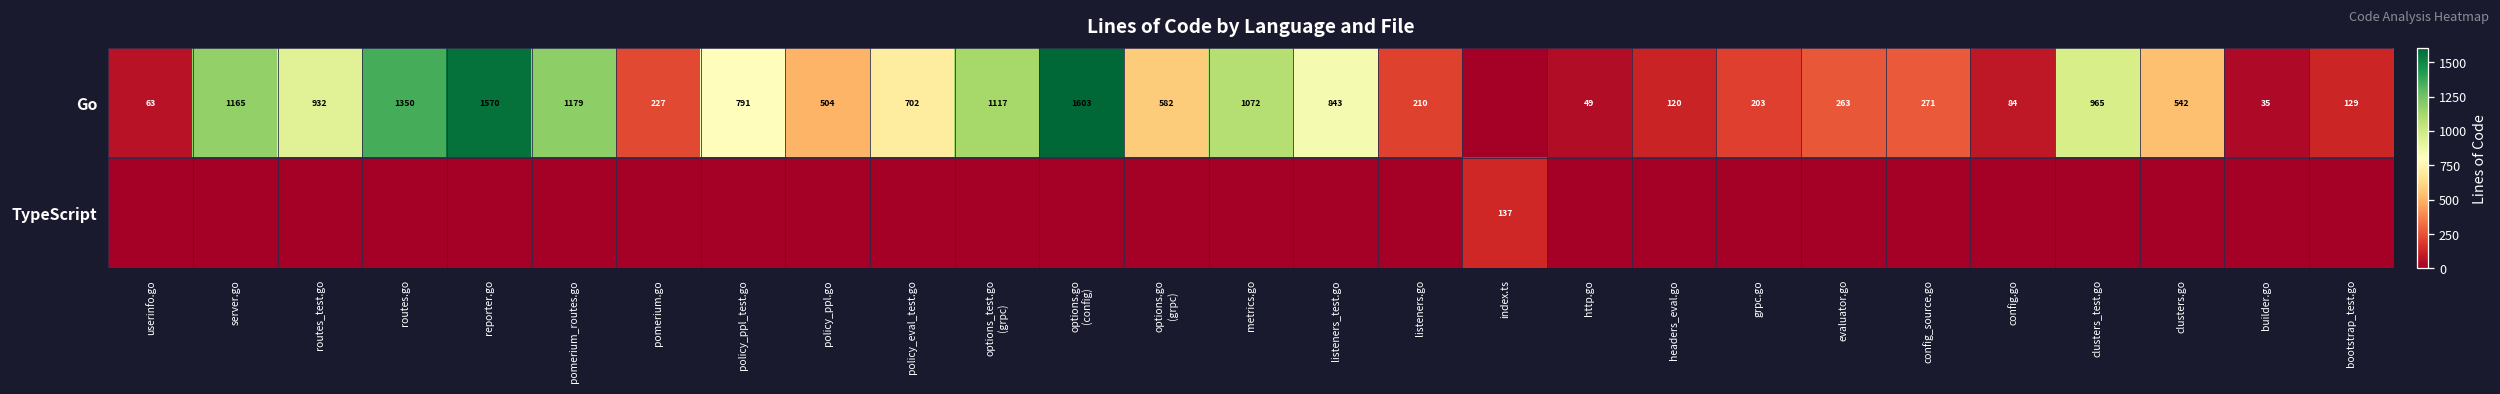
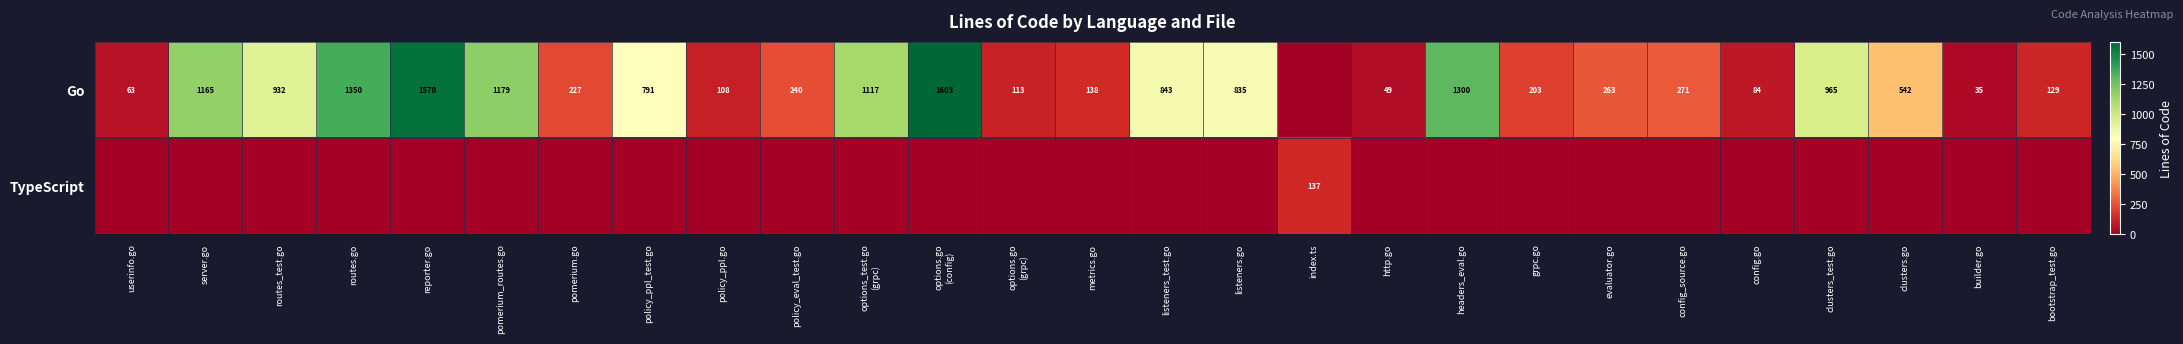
  {
    "Go": {
      "userinfo.go": 63,
      "server.go": 1165,
      "routes_test.go": 932,
      "routes.go": 1350,
      "reporter.go": 1570,
      "pomerium_routes.go": 1179,
      "pomerium.go": 227,
      "policy_ppl_test.go": 791,
-     "policy_ppl.go": 504,
-     "policy_eval_test.go": 702,
+     "policy_ppl.go": 108,
+     "policy_eval_test.go": 240,
      "options_test.go (grpc)": 1117,
      "options.go (config)": 1603,
-     "options.go (grpc)": 582,
-     "metrics.go": 1072,
+     "options.go (grpc)": 113,
+     "metrics.go": 138,
      "listeners_test.go": 843,
-     "listeners.go": 210,
+     "listeners.go": 835,
      "http.go": 49,
-     "headers_eval.go": 120,
+     "headers_eval.go": 1300,
      "grpc.go": 203,
      "evaluator.go": 263,
      "config_source.go": 271,
      "config.go": 84,
      "clusters_test.go": 965,
      "clusters.go": 542,
      "builder.go": 35,
      "bootstrap_test.go": 129
    },
    "TypeScript": {
      "index.ts": 137
    }
  }
